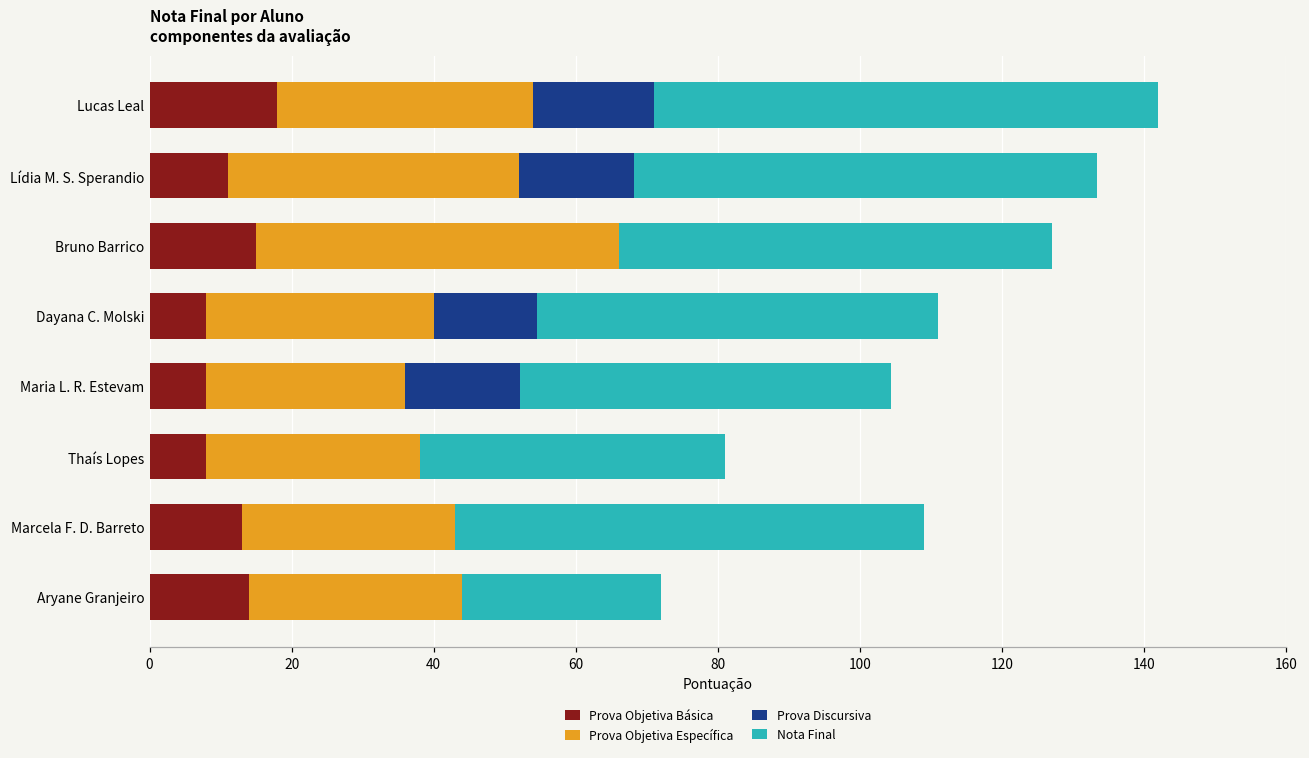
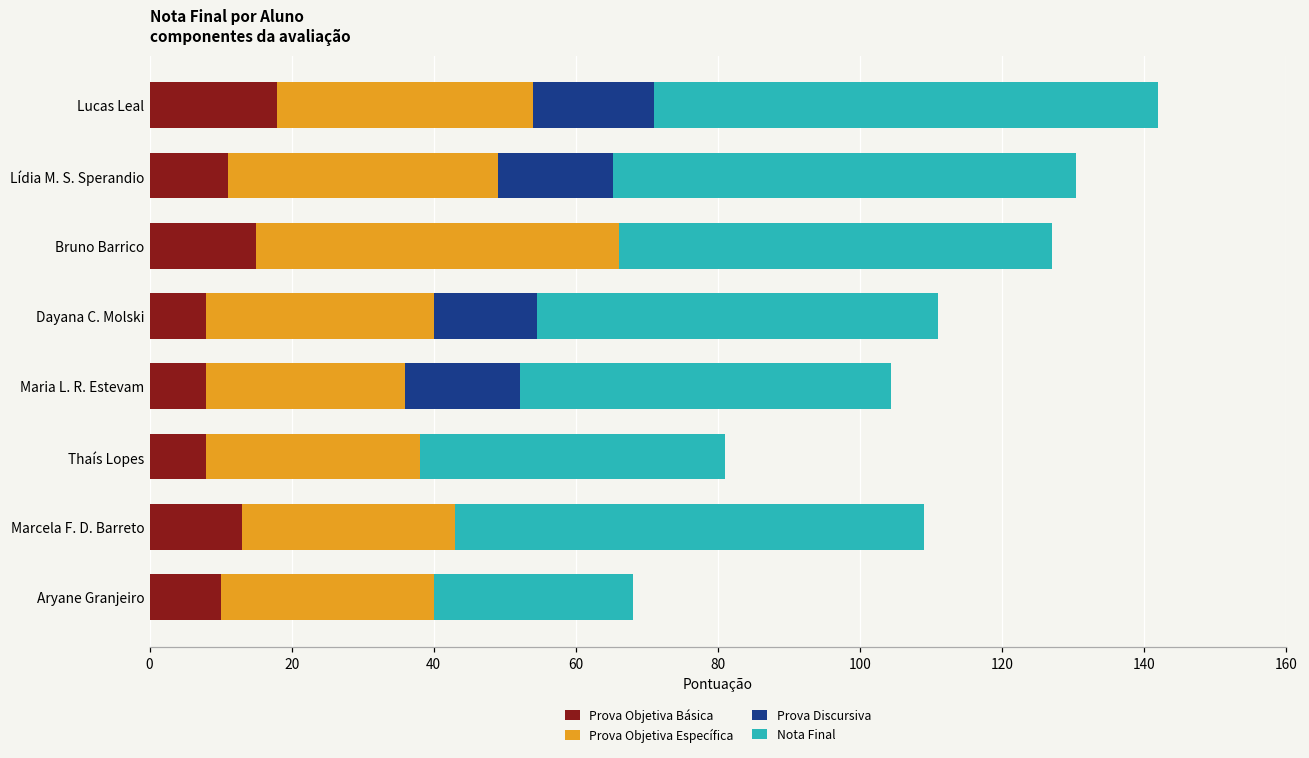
  {
    "Prova Objetiva Básica": {
      "Lucas Leal": 18,
      "Lídia M. S. Sperandio": 11,
      "Bruno Barrico": 15,
      "Dayana C. Molski": 8,
      "Maria L. R. Estevam": 8,
      "Thaís Lopes": 8,
      "Marcela F. D. Barreto": 13,
-     "Aryane Granjeiro": 14
+     "Aryane Granjeiro": 10
    },
    "Prova Objetiva Específica": {
      "Lucas Leal": 36,
-     "Lídia M. S. Sperandio": 41,
+     "Lídia M. S. Sperandio": 38,
      "Bruno Barrico": 51,
      "Dayana C. Molski": 32,
      "Maria L. R. Estevam": 28,
      "Thaís Lopes": 30,
      "Marcela F. D. Barreto": 30,
      "Aryane Granjeiro": 30
    },
    "Prova Discursiva": {
      "Lucas Leal": 17,
      "Lídia M. S. Sperandio": 16,
      "Bruno Barrico": 0,
      "Dayana C. Molski": 15,
      "Maria L. R. Estevam": 16,
      "Thaís Lopes": 0,
      "Marcela F. D. Barreto": 0,
      "Aryane Granjeiro": 0
    },
    "Nota Final": {
      "Lucas Leal": 71,
      "Lídia M. S. Sperandio": 65,
      "Bruno Barrico": 61,
      "Dayana C. Molski": 57,
      "Maria L. R. Estevam": 52,
      "Thaís Lopes": 43,
      "Marcela F. D. Barreto": 66,
      "Aryane Granjeiro": 28
    }
  }
